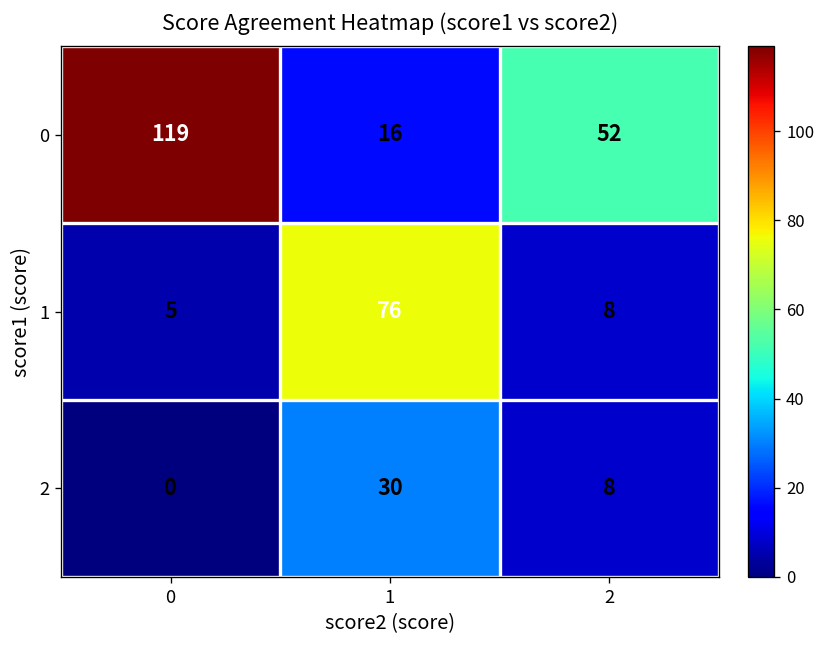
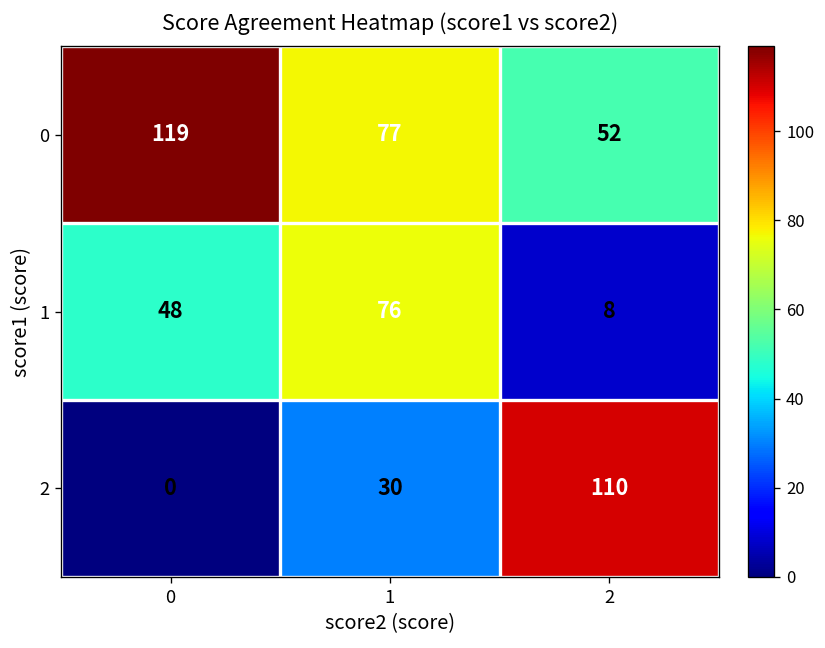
  {
    "0": {
      "0": 119,
-     "1": 16,
+     "1": 77,
      "2": 52
    },
    "1": {
-     "0": 5,
+     "0": 48,
      "1": 76,
      "2": 8
    },
    "2": {
      "0": 0,
      "1": 30,
-     "2": 8
+     "2": 110
    }
  }
